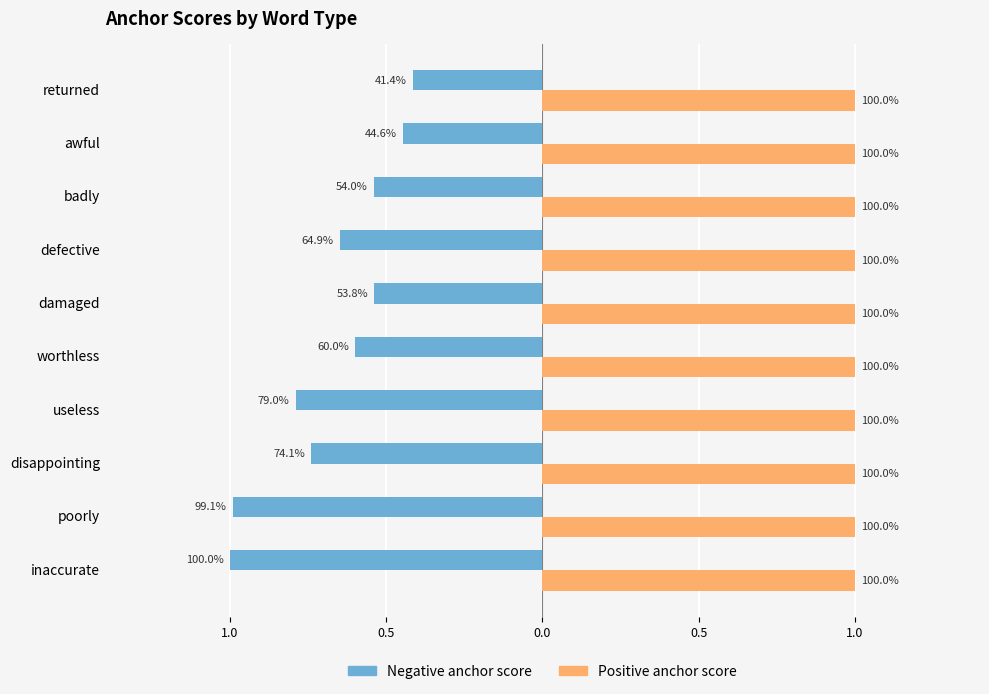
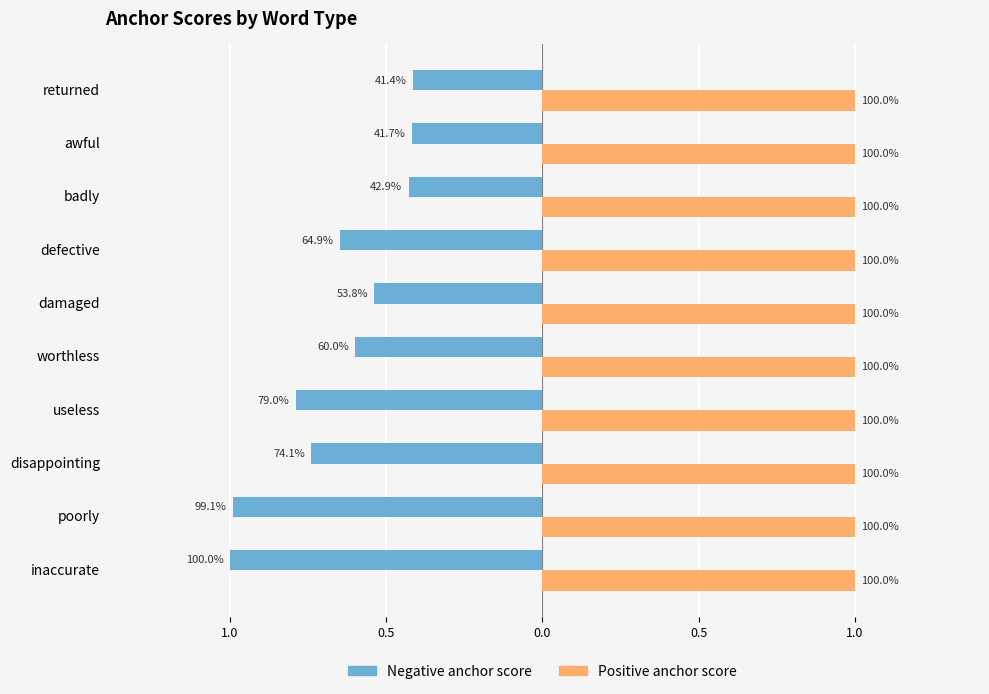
  {
    "Negative anchor score": {
-     "awful": "44.6%",
-     "badly": "54.0%"
+     "awful": "41.7%",
+     "badly": "42.9%"
    },
    "Positive anchor score": {
      "returned": "100.0%",
      "awful": "100.0%",
      "badly": "100.0%",
      "defective": "100.0%",
      "damaged": "100.0%",
      "worthless": "100.0%",
      "useless": "100.0%",
      "disappointing": "100.0%",
      "poorly": "100.0%",
      "inaccurate": "100.0%"
    }
  }
